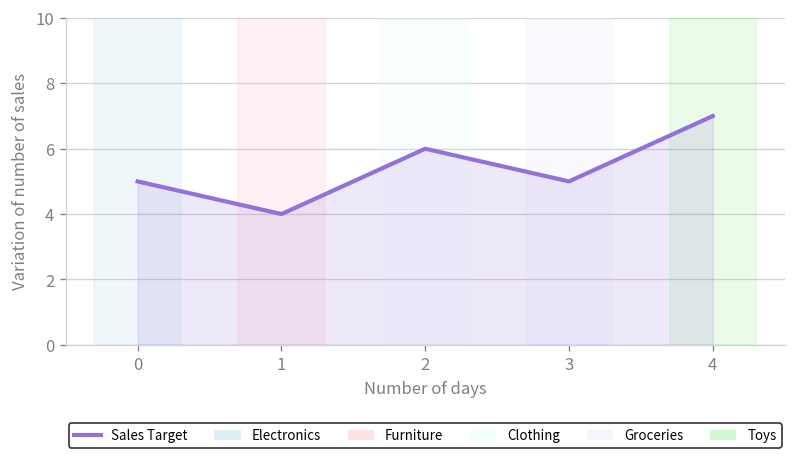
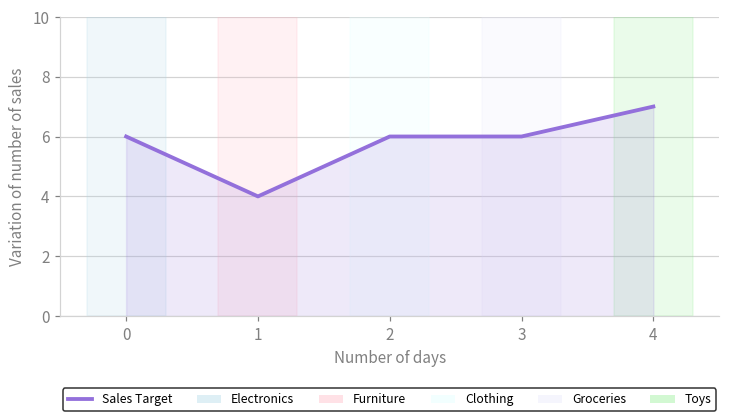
  {
-   "0": 5,
+   "0": 6,
    "1": 4,
    "2": 6,
-   "3": 5,
+   "3": 6,
    "4": 7
  }
